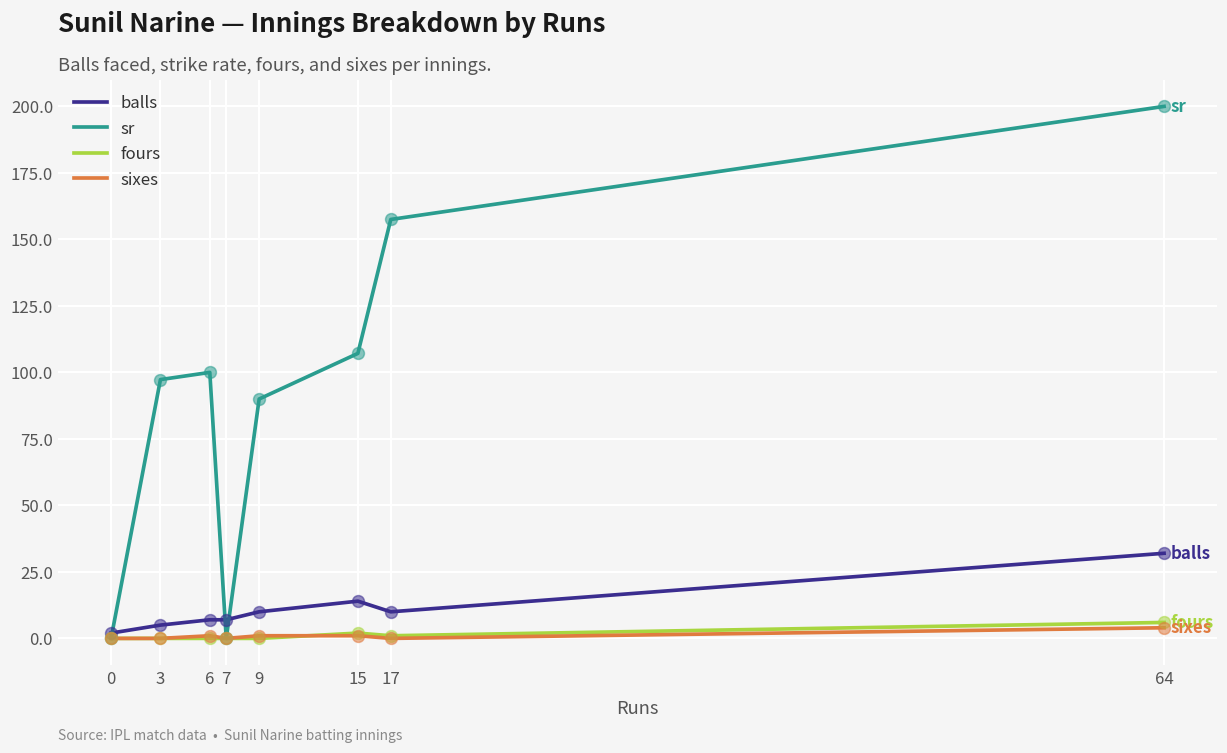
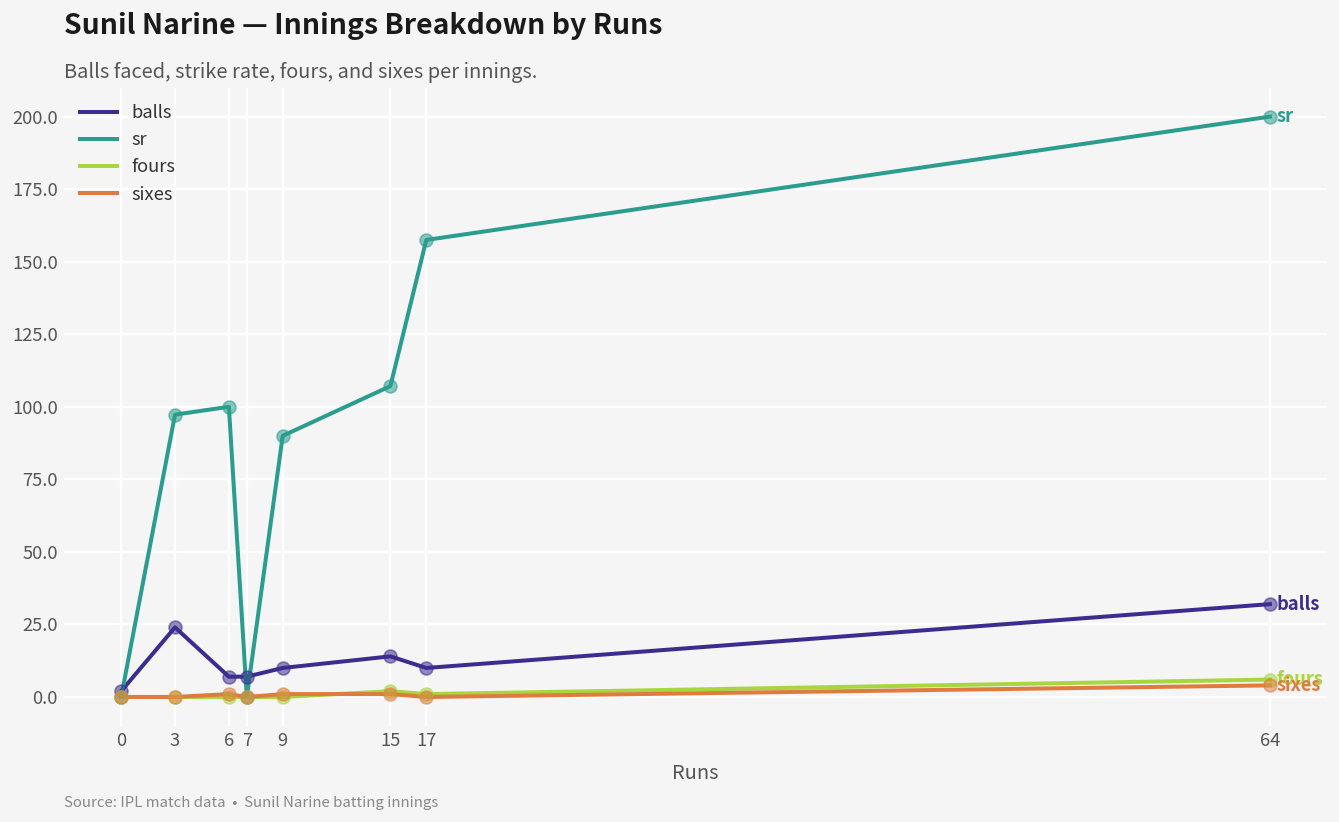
  {
    "balls": {
      "0": 2,
-     "3": 5,
+     "3": 24,
      "6": 7,
      "7": 7,
      "9": 10,
      "15": 14,
      "17": 10,
      "64": 32
    },
    "sr": {
      "3": 97,
      "6": 100,
      "9": 90,
      "15": 107,
      "17": 158,
      "64": 200
    },
    "fours": {
      "64": 6
    },
    "sixes": {
      "64": 4
    }
  }
